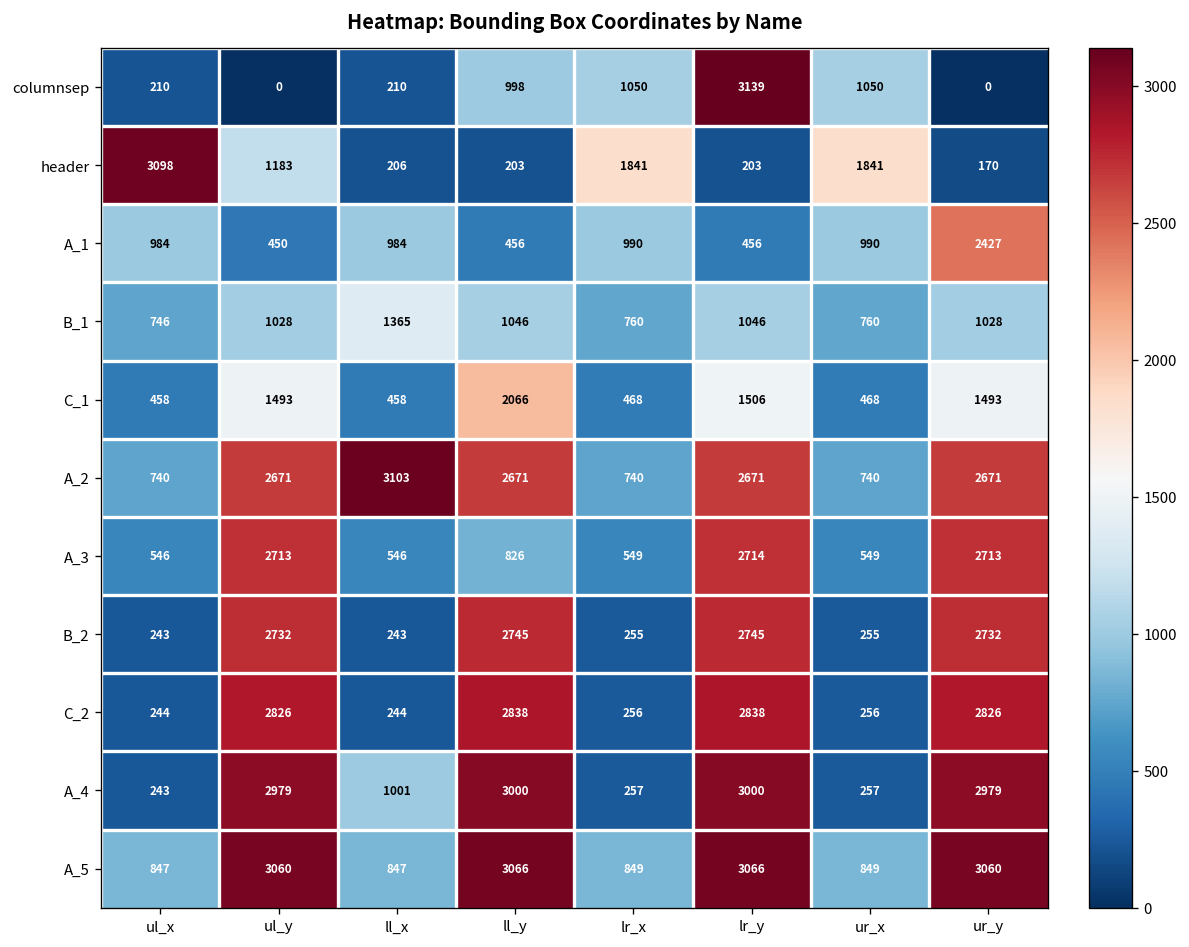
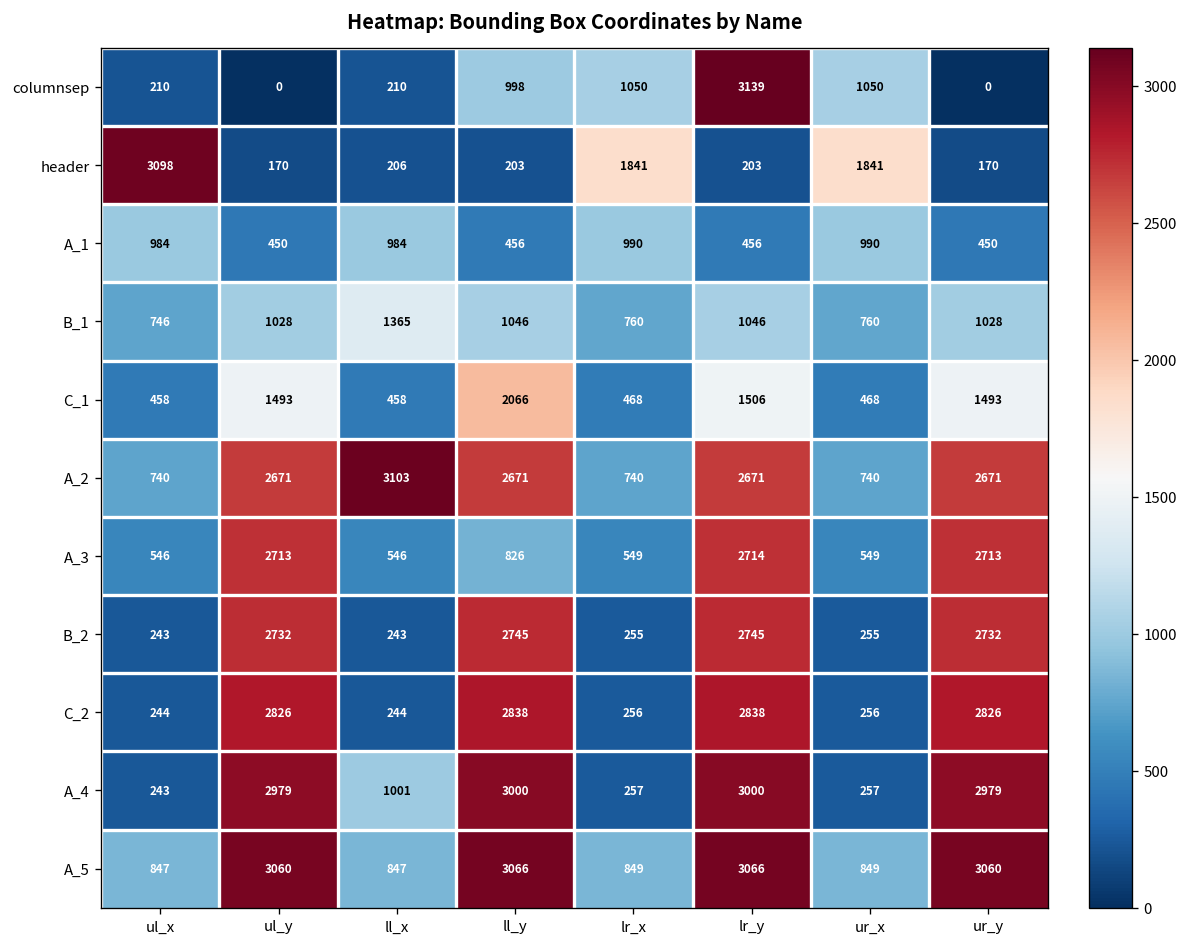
  {
    "columnsep": {
      "ul_x": 210,
      "ul_y": 0,
      "ll_x": 210,
      "ll_y": 998,
      "lr_x": 1050,
      "lr_y": 3139,
      "ur_x": 1050,
      "ur_y": 0
    },
    "header": {
      "ul_x": 3098,
-     "ul_y": 1183,
+     "ul_y": 170,
      "ll_x": 206,
      "ll_y": 203,
      "lr_x": 1841,
      "lr_y": 203,
      "ur_x": 1841,
      "ur_y": 170
    },
    "A_1": {
      "ul_x": 984,
      "ul_y": 450,
      "ll_x": 984,
      "ll_y": 456,
      "lr_x": 990,
      "lr_y": 456,
      "ur_x": 990,
-     "ur_y": 2427
+     "ur_y": 450
    },
    "B_1": {
      "ul_x": 746,
      "ul_y": 1028,
      "ll_x": 1365,
      "ll_y": 1046,
      "lr_x": 760,
      "lr_y": 1046,
      "ur_x": 760,
      "ur_y": 1028
    },
    "C_1": {
      "ul_x": 458,
      "ul_y": 1493,
      "ll_x": 458,
      "ll_y": 2066,
      "lr_x": 468,
      "lr_y": 1506,
      "ur_x": 468,
      "ur_y": 1493
    },
    "A_2": {
      "ul_x": 740,
      "ul_y": 2671,
      "ll_x": 3103,
      "ll_y": 2671,
      "lr_x": 740,
      "lr_y": 2671,
      "ur_x": 740,
      "ur_y": 2671
    },
    "A_3": {
      "ul_x": 546,
      "ul_y": 2713,
      "ll_x": 546,
      "ll_y": 826,
      "lr_x": 549,
      "lr_y": 2714,
      "ur_x": 549,
      "ur_y": 2713
    },
    "B_2": {
      "ul_x": 243,
      "ul_y": 2732,
      "ll_x": 243,
      "ll_y": 2745,
      "lr_x": 255,
      "lr_y": 2745,
      "ur_x": 255,
      "ur_y": 2732
    },
    "C_2": {
      "ul_x": 244,
      "ul_y": 2826,
      "ll_x": 244,
      "ll_y": 2838,
      "lr_x": 256,
      "lr_y": 2838,
      "ur_x": 256,
      "ur_y": 2826
    },
    "A_4": {
      "ul_x": 243,
      "ul_y": 2979,
      "ll_x": 1001,
      "ll_y": 3000,
      "lr_x": 257,
      "lr_y": 3000,
      "ur_x": 257,
      "ur_y": 2979
    },
    "A_5": {
      "ul_x": 847,
      "ul_y": 3060,
      "ll_x": 847,
      "ll_y": 3066,
      "lr_x": 849,
      "lr_y": 3066,
      "ur_x": 849,
      "ur_y": 3060
    }
  }
